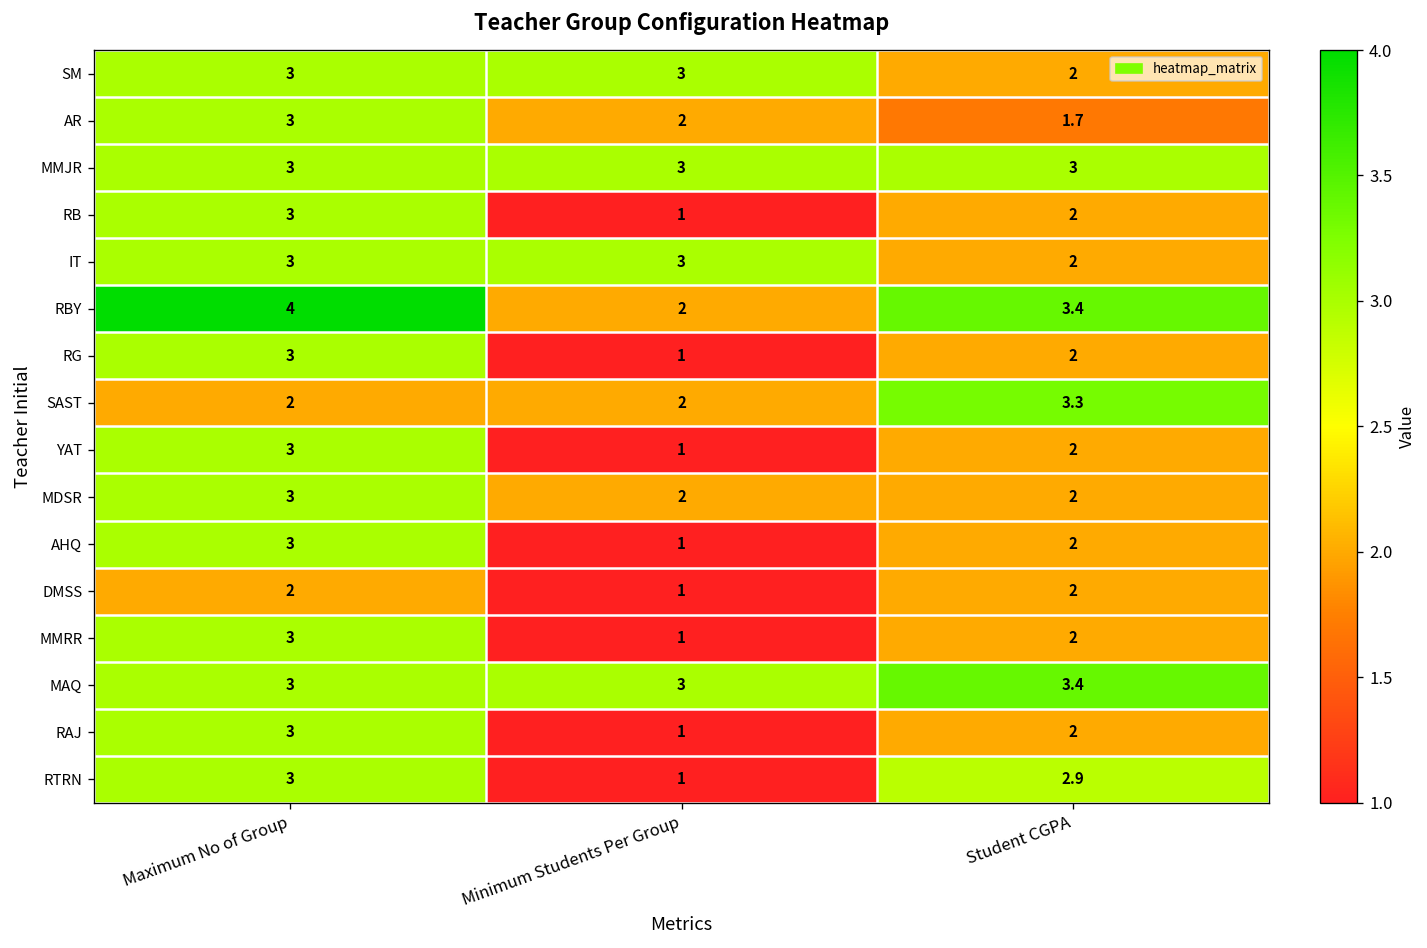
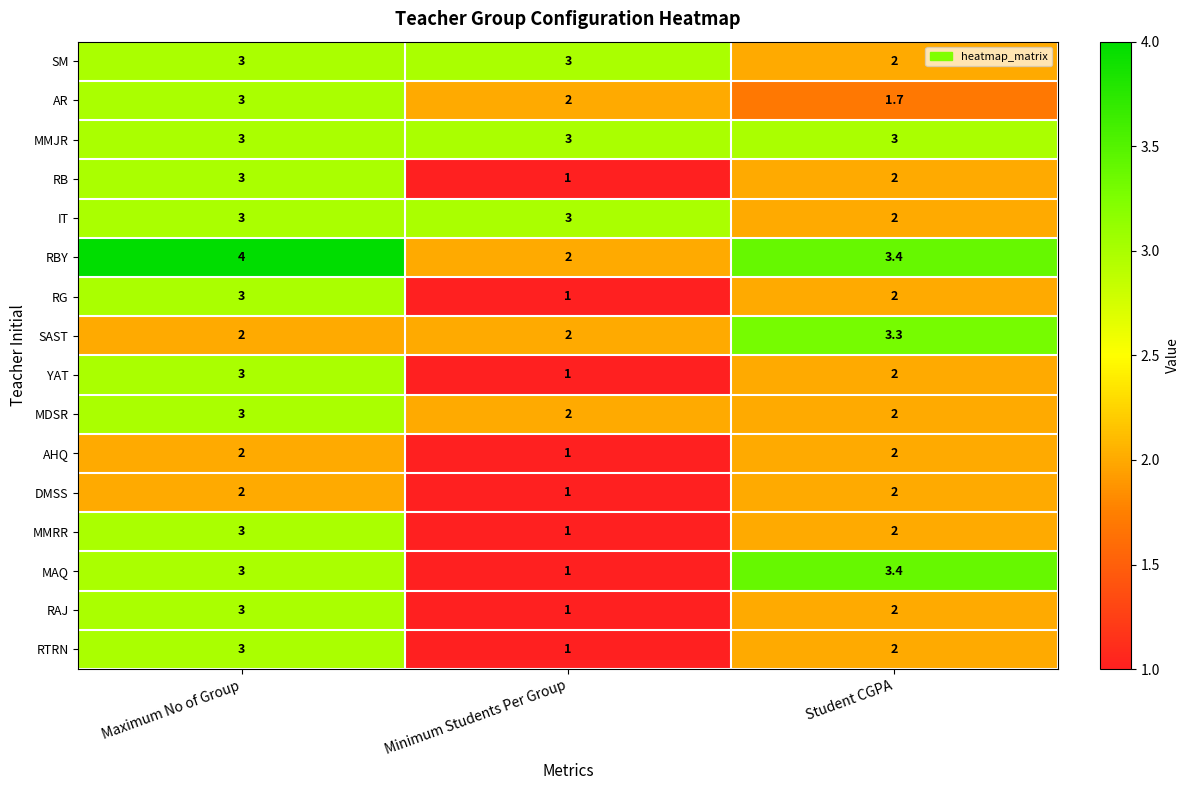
  {
    "SM": {
      "Maximum No of Group": 3,
      "Minimum Students Per Group": 3,
      "Student CGPA": 2
    },
    "AR": {
      "Maximum No of Group": 3,
      "Minimum Students Per Group": 2,
      "Student CGPA": 1.7
    },
    "MMJR": {
      "Maximum No of Group": 3,
      "Minimum Students Per Group": 3,
      "Student CGPA": 3
    },
    "RB": {
      "Maximum No of Group": 3,
      "Minimum Students Per Group": 1,
      "Student CGPA": 2
    },
    "IT": {
      "Maximum No of Group": 3,
      "Minimum Students Per Group": 3,
      "Student CGPA": 2
    },
    "RBY": {
      "Maximum No of Group": 4,
      "Minimum Students Per Group": 2,
      "Student CGPA": 3.4
    },
    "RG": {
      "Maximum No of Group": 3,
      "Minimum Students Per Group": 1,
      "Student CGPA": 2
    },
    "SAST": {
      "Maximum No of Group": 2,
      "Minimum Students Per Group": 2,
      "Student CGPA": 3.3
    },
    "YAT": {
      "Maximum No of Group": 3,
      "Minimum Students Per Group": 1,
      "Student CGPA": 2
    },
    "MDSR": {
      "Maximum No of Group": 3,
      "Minimum Students Per Group": 2,
      "Student CGPA": 2
    },
    "AHQ": {
-     "Maximum No of Group": 3,
+     "Maximum No of Group": 2,
      "Minimum Students Per Group": 1,
      "Student CGPA": 2
    },
    "DMSS": {
      "Maximum No of Group": 2,
      "Minimum Students Per Group": 1,
      "Student CGPA": 2
    },
    "MMRR": {
      "Maximum No of Group": 3,
      "Minimum Students Per Group": 1,
      "Student CGPA": 2
    },
    "MAQ": {
      "Maximum No of Group": 3,
-     "Minimum Students Per Group": 3,
+     "Minimum Students Per Group": 1,
      "Student CGPA": 3.4
    },
    "RAJ": {
      "Maximum No of Group": 3,
      "Minimum Students Per Group": 1,
      "Student CGPA": 2
    },
    "RTRN": {
      "Maximum No of Group": 3,
      "Minimum Students Per Group": 1,
-     "Student CGPA": 2.9
+     "Student CGPA": 2
    }
  }
